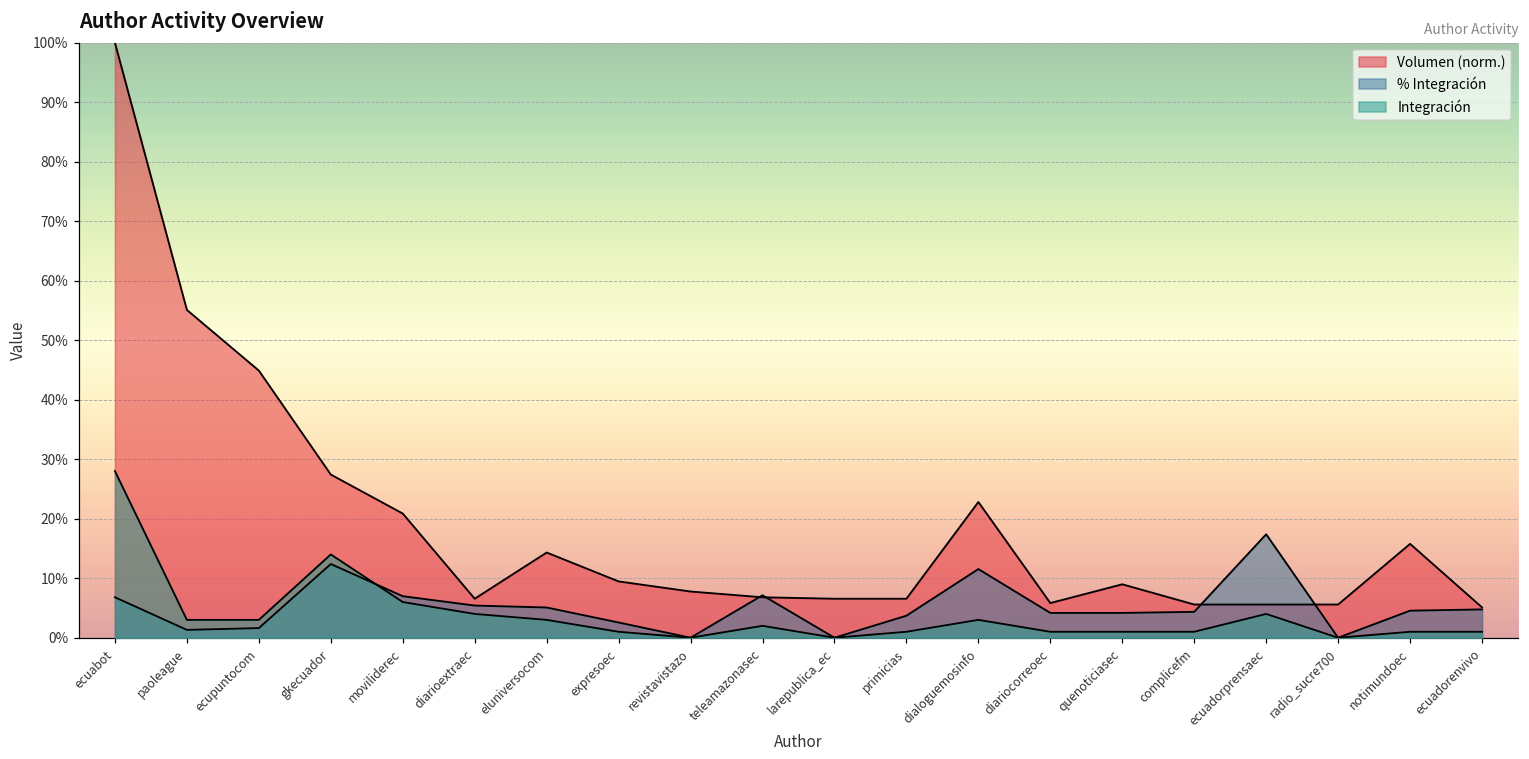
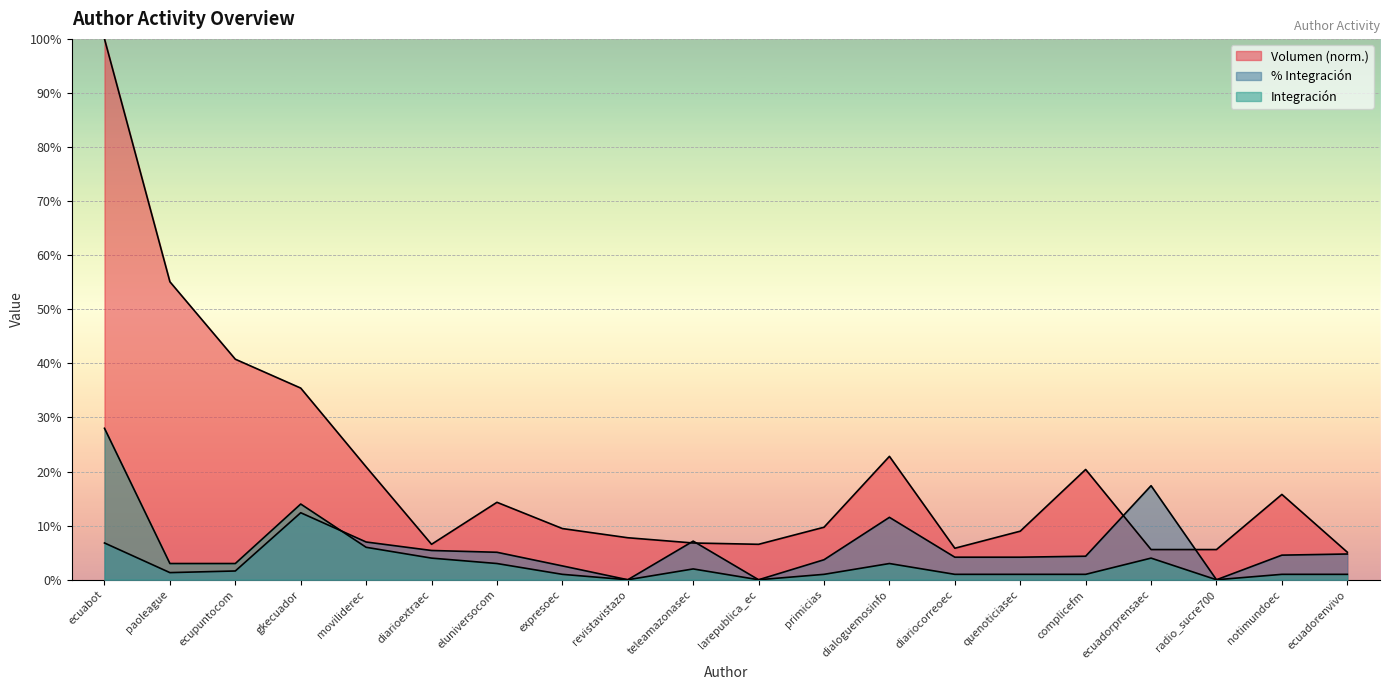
  {
    "Volumen (norm.)": {
      "ecuabot": "100%",
      "paoleague": "55%",
-     "ecupuntocom": "45%",
-     "gkecuador": "27%",
+     "ecupuntocom": "41%",
+     "gkecuador": "35%",
      "moviliderec": "21%",
      "diarioextraec": "7%",
      "eluniversocom": "14%",
      "expresoec": "9%",
      "revistavistazo": "8%",
      "larepublica_ec": "7%",
-     "primicias": "7%",
+     "primicias": "10%",
      "dialoguemosinfo": "23%",
      "diariocorreoec": "6%",
      "quenoticiasec": "9%",
-     "complicefm": "6%",
+     "complicefm": "20%",
      "ecuadorprensaec": "6%",
      "radio_sucre700": "6%",
      "notimundoec": "16%"
    }
  }
